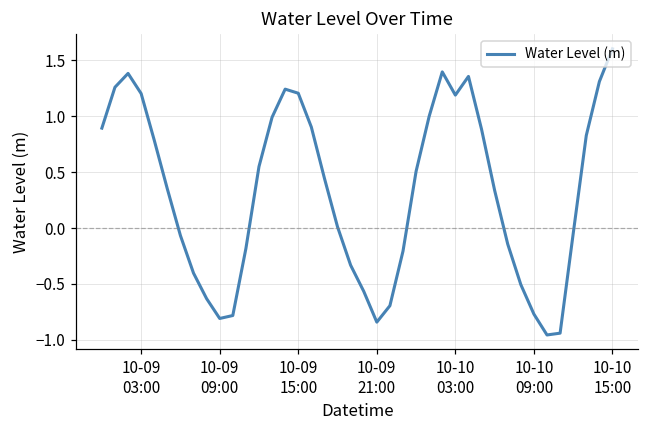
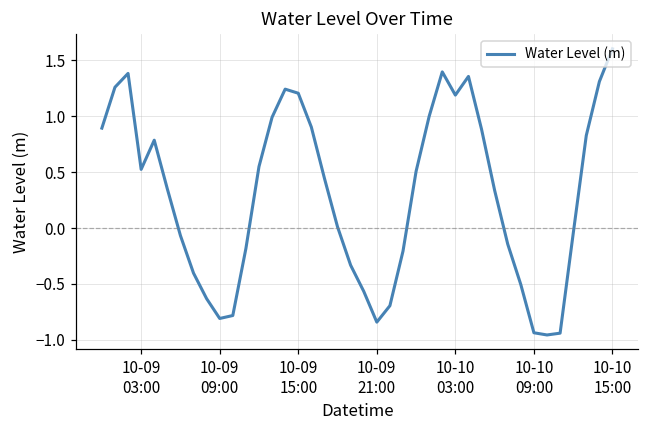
  {
-   "10-09 03:00": 1.20,
+   "10-09 03:00": 0.52,
    "10-09 09:00": -0.81,
    "10-09 15:00": 1.21,
    "10-09 21:00": -0.84,
    "10-10 03:00": 1.19,
-   "10-10 09:00": -0.77
+   "10-10 09:00": -0.94
  }
